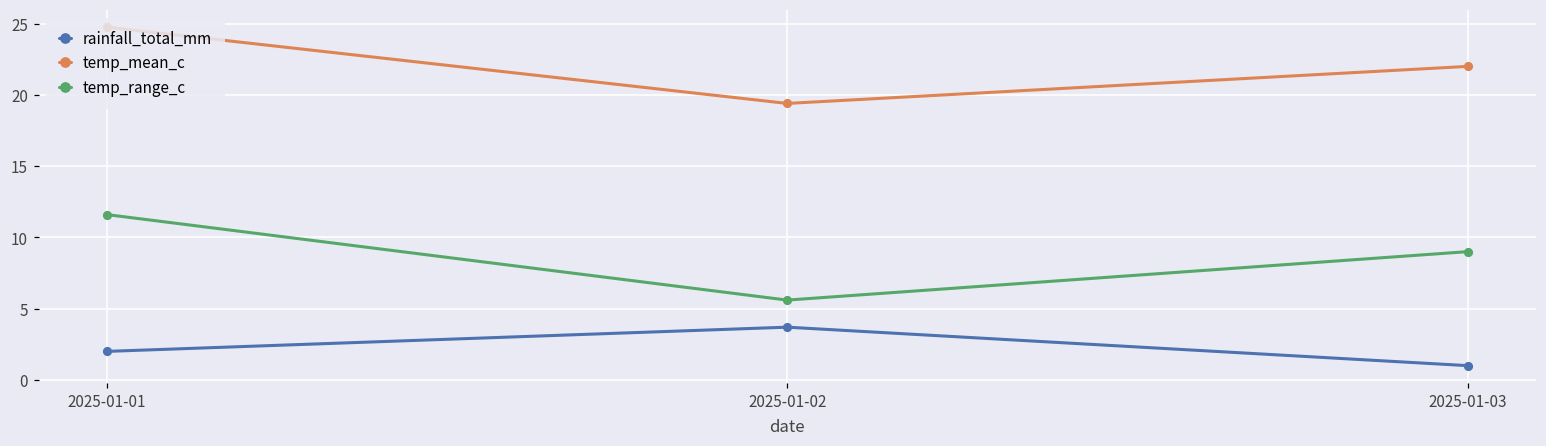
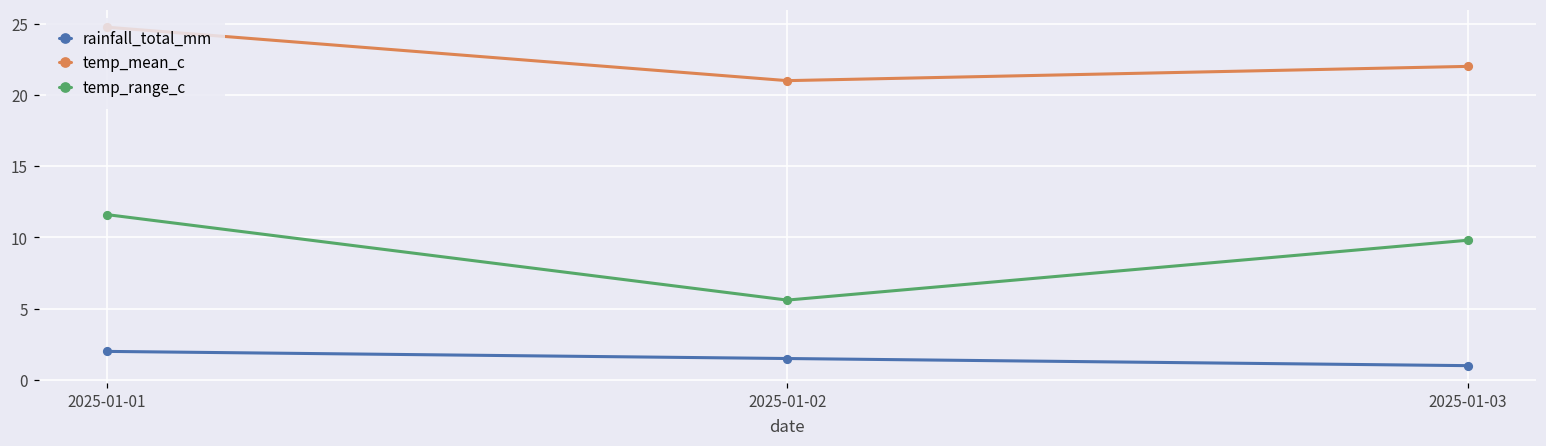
  {
    "rainfall_total_mm": {
      "2025-01-01": 2.0,
-     "2025-01-02": 3.7,
+     "2025-01-02": 1.5,
      "2025-01-03": 1.0
    },
    "temp_mean_c": {
-     "2025-01-02": 19.4,
+     "2025-01-02": 21.0,
      "2025-01-03": 22.0
    },
    "temp_range_c": {
      "2025-01-01": 11.6,
      "2025-01-02": 5.6,
-     "2025-01-03": 9.0
+     "2025-01-03": 9.8
    }
  }
